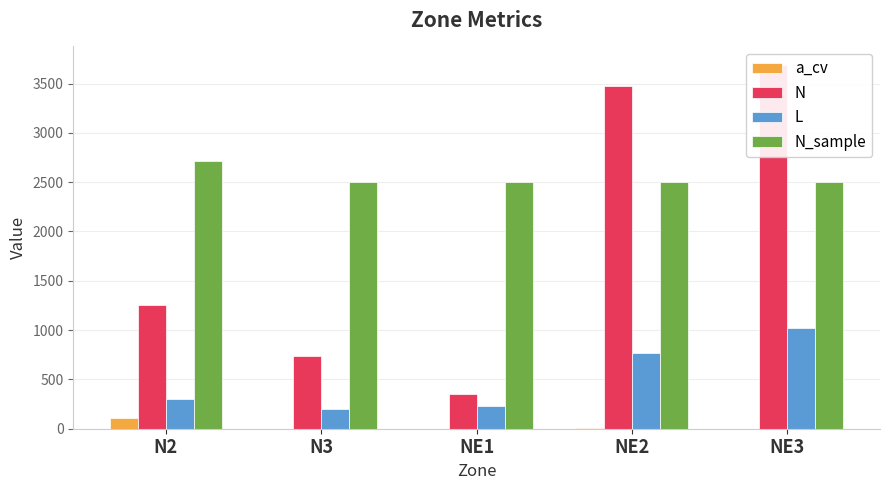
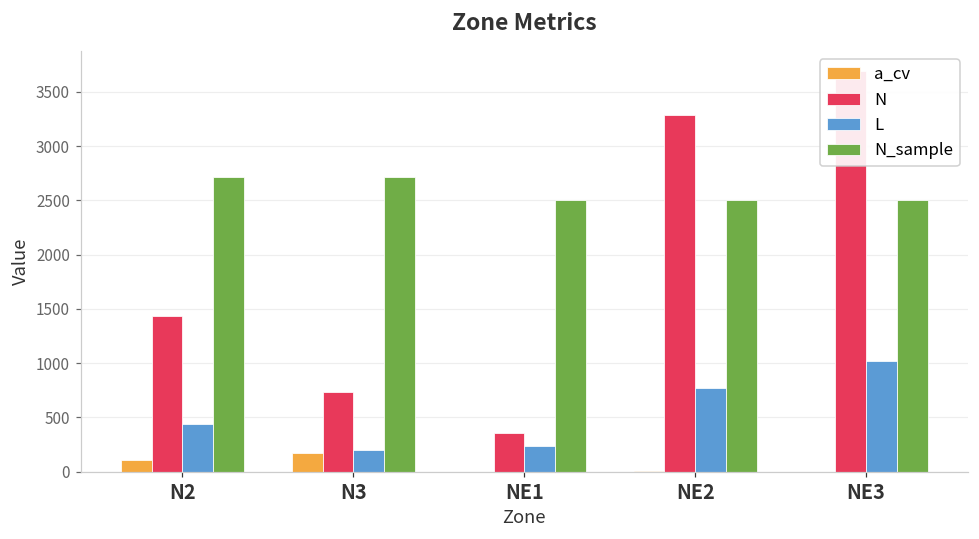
  {
    "a_cv": {
      "N2": 100,
-     "N3": 0
+     "N3": 200
    },
    "N": {
-     "N2": 1300,
+     "N2": 1400,
      "N3": 700,
      "NE1": 400,
-     "NE2": 3500
+     "NE2": 3300
    },
    "L": {
-     "N2": 300,
+     "N2": 400,
      "N3": 200,
      "NE1": 200,
      "NE2": 800,
      "NE3": 1000
    },
    "N_sample": {
      "N2": 2700,
-     "N3": 2500,
+     "N3": 2700,
      "NE1": 2500,
      "NE2": 2500,
      "NE3": 2500
    }
  }
